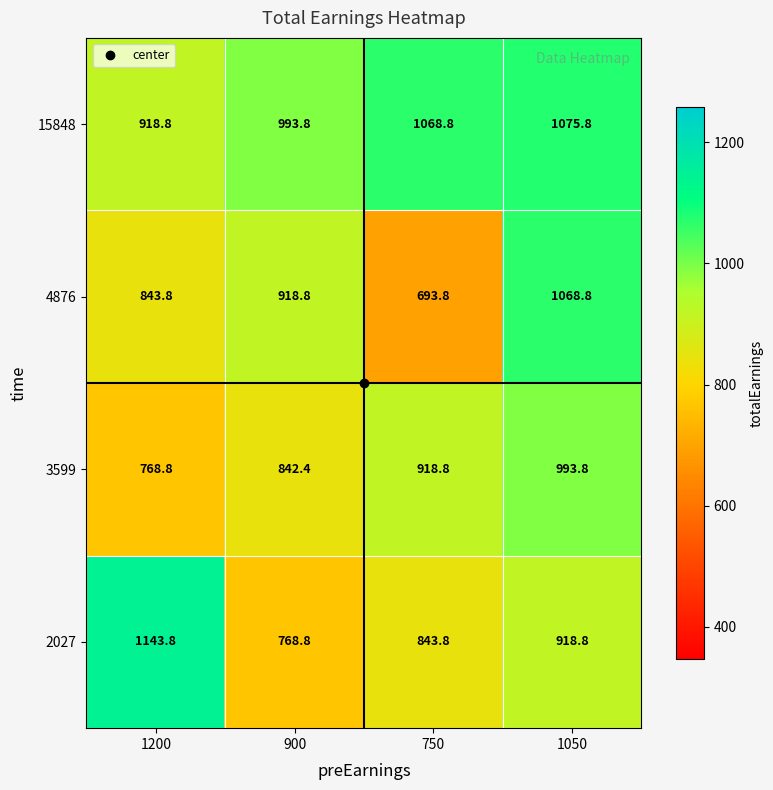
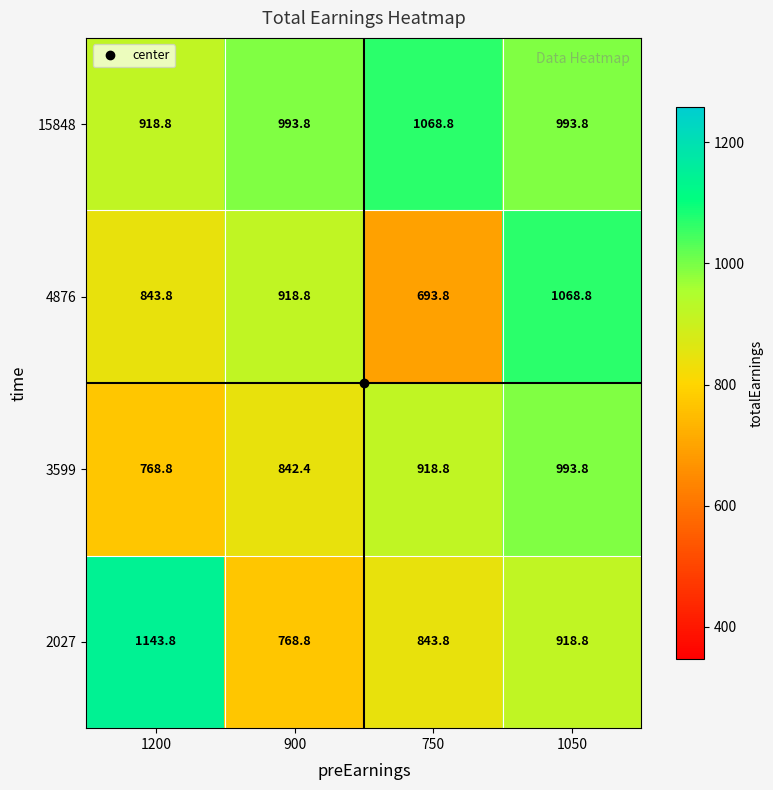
  {
    "15848": {
      "1200": 918.8,
      "900": 993.8,
      "750": 1068.8,
-     "1050": 1075.8
+     "1050": 993.8
    },
    "4876": {
      "1200": 843.8,
      "900": 918.8,
      "750": 693.8,
      "1050": 1068.8
    },
    "3599": {
      "1200": 768.8,
      "900": 842.4,
      "750": 918.8,
      "1050": 993.8
    },
    "2027": {
      "1200": 1143.8,
      "900": 768.8,
      "750": 843.8,
      "1050": 918.8
    }
  }
